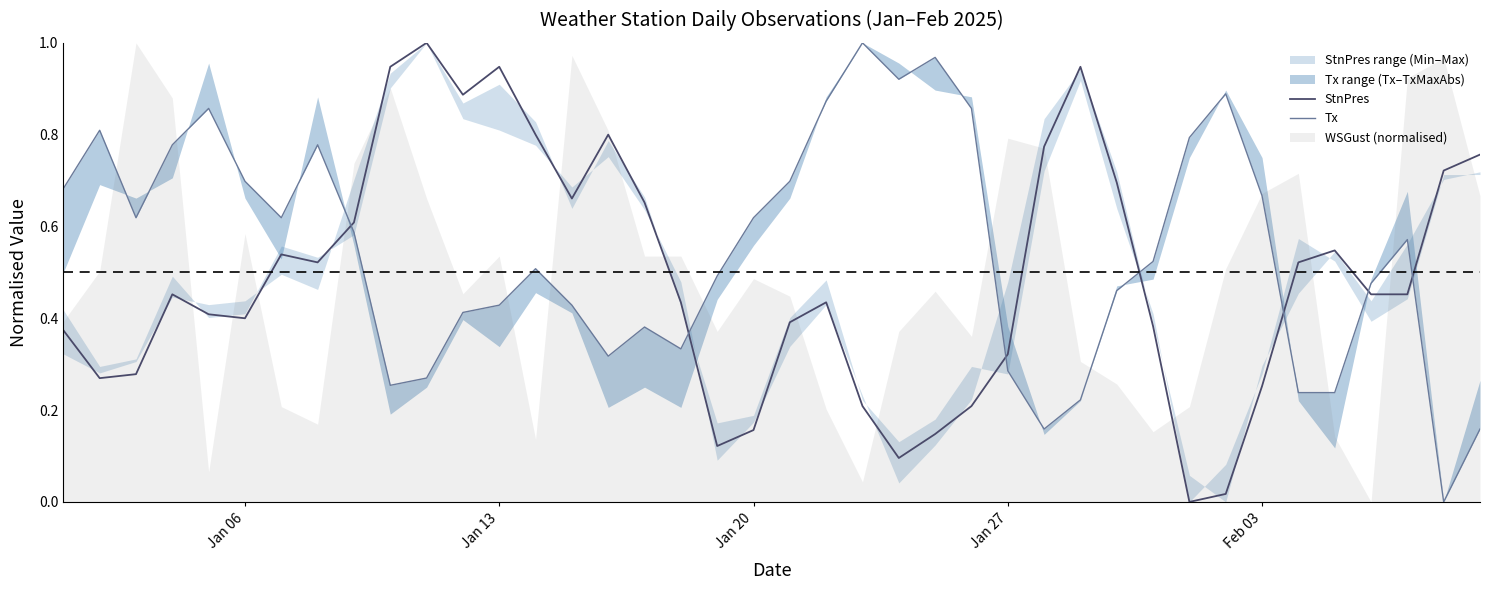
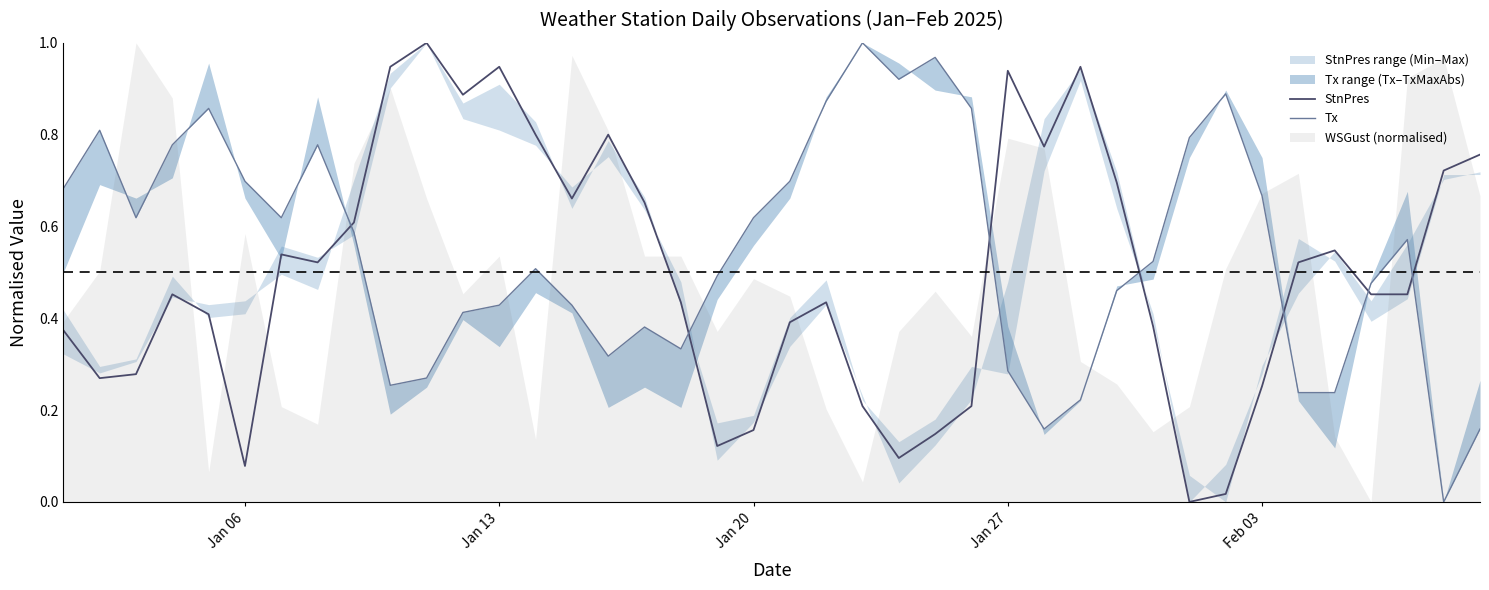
  {
    "StnPres": {
-     "Jan 06": 0.40,
+     "Jan 06": 0.08,
      "Jan 13": 0.95,
      "Jan 20": 0.16,
-     "Jan 27": 0.32,
+     "Jan 27": 0.94,
      "Feb 03": 0.25
    }
  }
